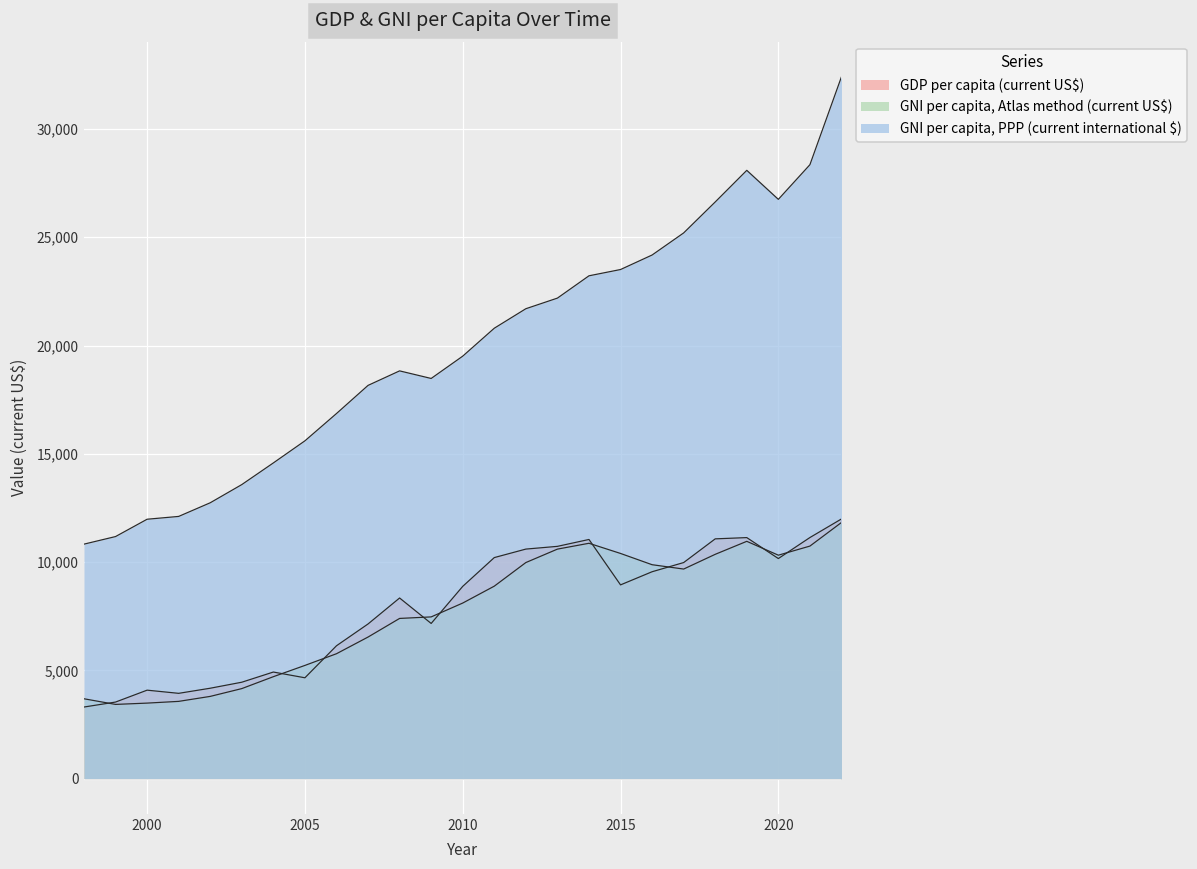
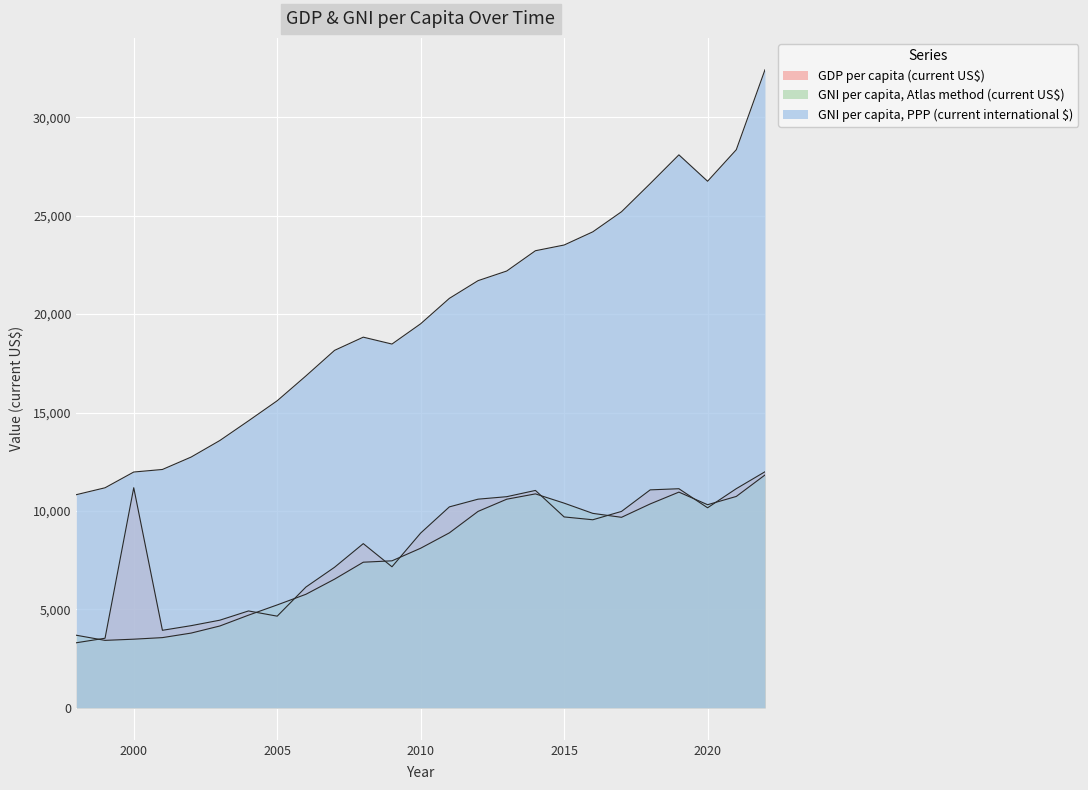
  {
    "GDP per capita (current US$)": {
-     "2000": "4,100",
+     "2000": "11,200",
      "2005": "4,700",
      "2010": "8,900",
-     "2015": "8,900",
+     "2015": "9,700",
      "2020": "10,200"
    }
  }
